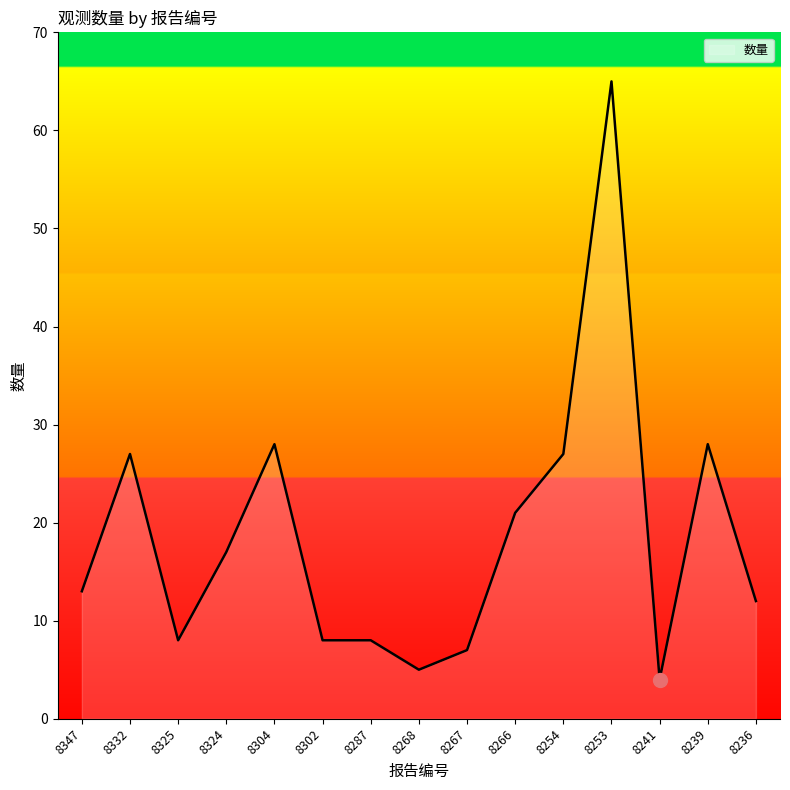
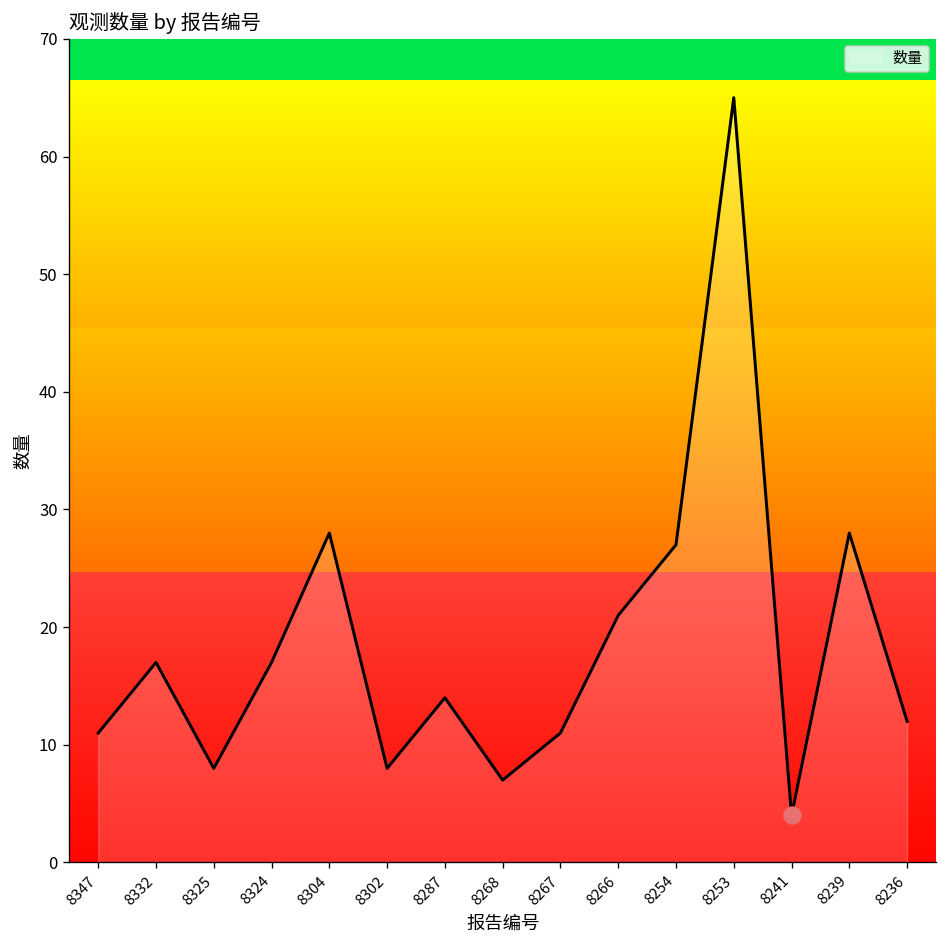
  {
    "数量": {
-     "8347": 13,
-     "8332": 27,
+     "8347": 11,
+     "8332": 17,
      "8325": 8,
      "8324": 17,
      "8304": 28,
      "8302": 8,
-     "8287": 8,
-     "8268": 5,
-     "8267": 7,
+     "8287": 14,
+     "8268": 7,
+     "8267": 11,
      "8266": 21,
      "8254": 27,
      "8253": 65,
      "8239": 28,
      "8236": 12
    }
  }
